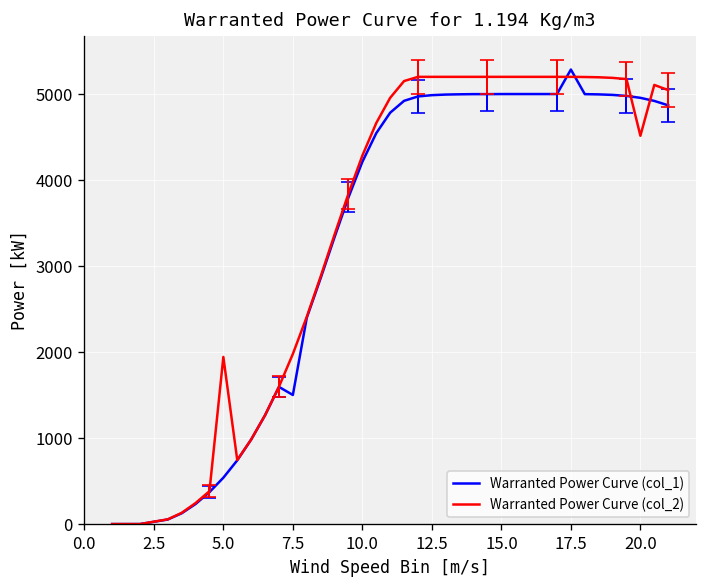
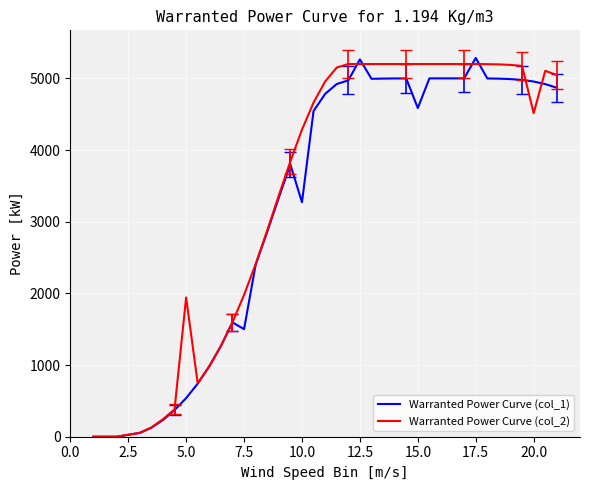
  {
    "Warranted Power Curve (col_1)": {
      "5.0": 500,
      "7.5": 1500,
-     "10.0": 4200,
-     "12.5": 5000,
-     "15.0": 5000,
+     "10.0": 3300,
+     "12.5": 5300,
+     "15.0": 4600,
      "17.5": 5300,
      "20.0": 5000
    },
    "Warranted Power Curve (col_2)": {
      "5.0": 1900,
      "7.5": 2000,
      "10.0": 4300,
      "12.5": 5200,
      "15.0": 5200,
      "17.5": 5200,
      "20.0": 4500
    }
  }
